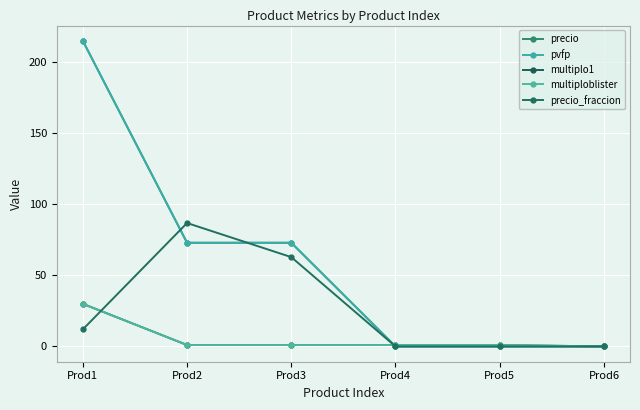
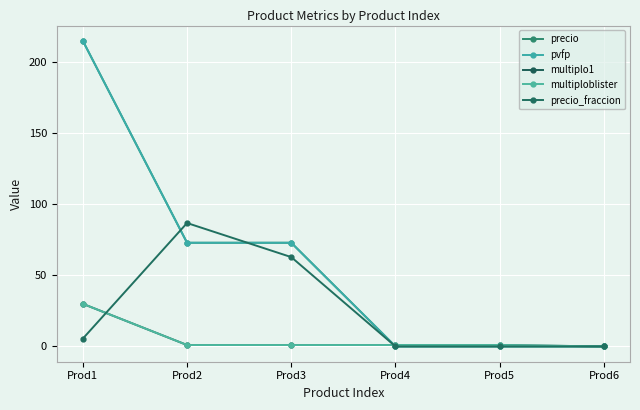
  {
    "precio_fraccion": {
-     "Prod1": 12,
+     "Prod1": 6,
      "Prod2": 87,
      "Prod3": 63
    }
  }
